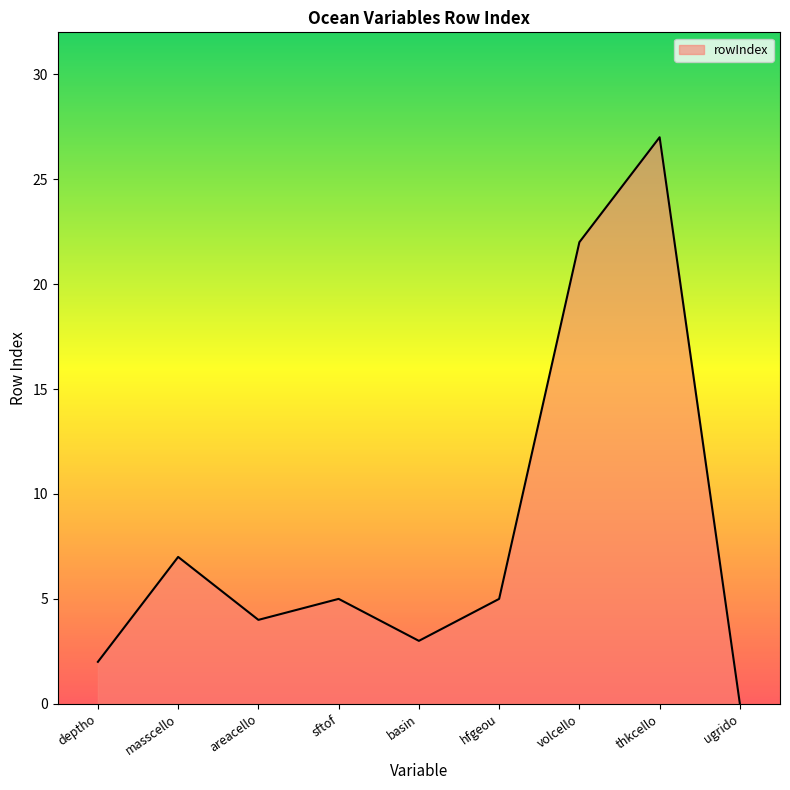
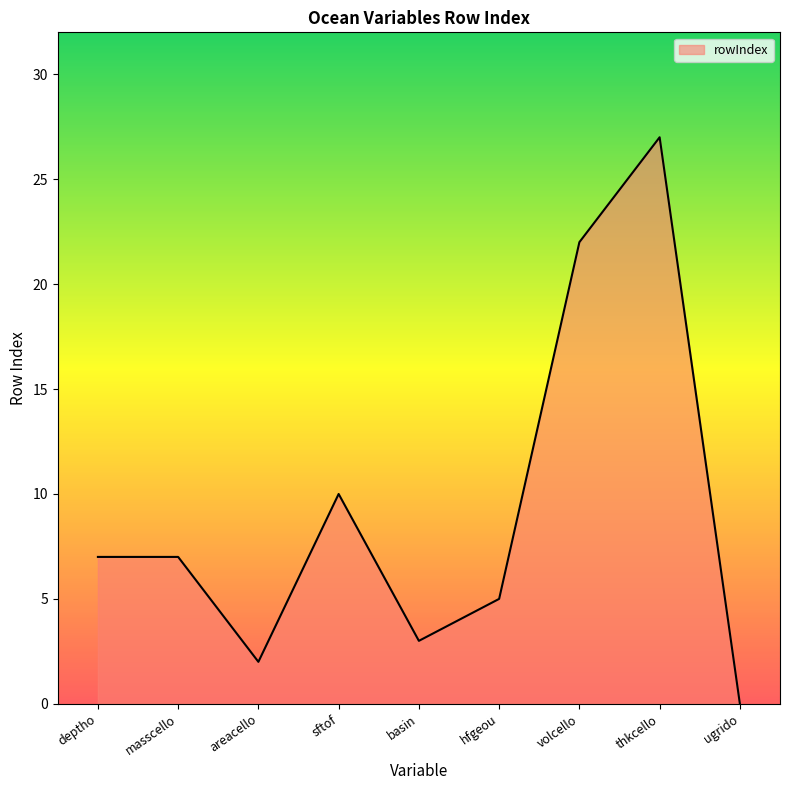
  {
-   "deptho": 2,
+   "deptho": 7,
    "masscello": 7,
-   "areacello": 4,
-   "sftof": 5,
+   "areacello": 2,
+   "sftof": 10,
    "basin": 3,
    "hfgeou": 5,
    "volcello": 22,
    "thkcello": 27,
    "ugrido": 0
  }
